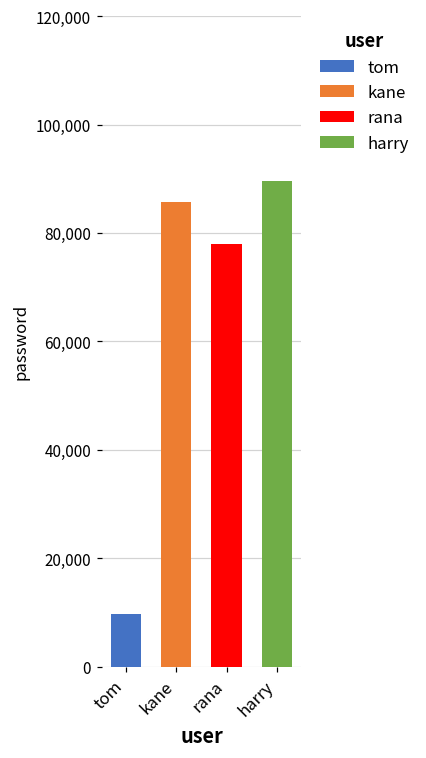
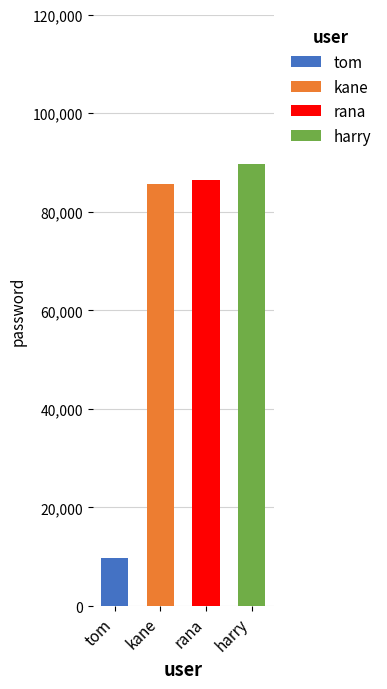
  {
    "tom": "10,000",
    "kane": "86,000",
-   "rana": "78,000",
+   "rana": "86,000",
    "harry": "90,000"
  }
